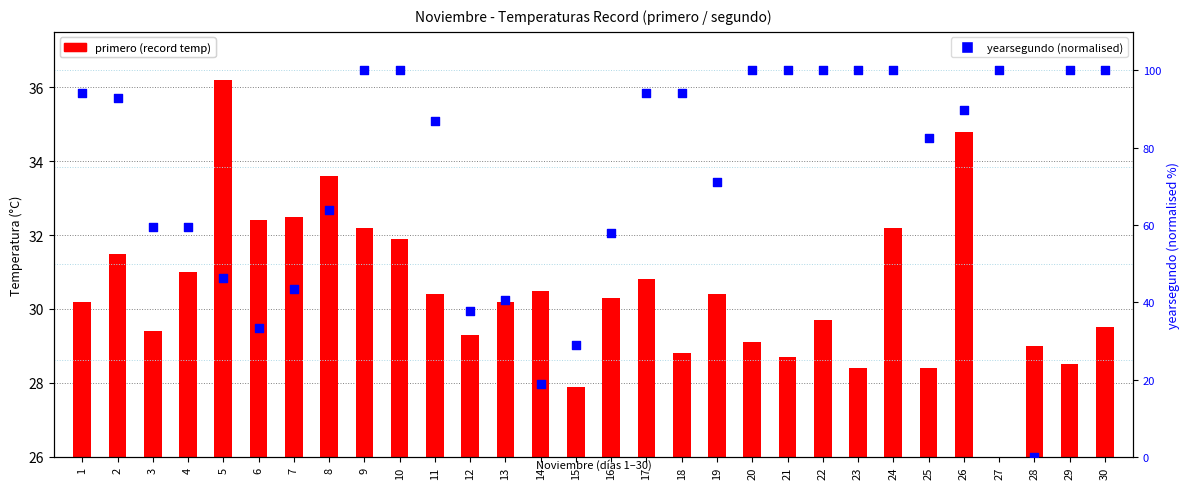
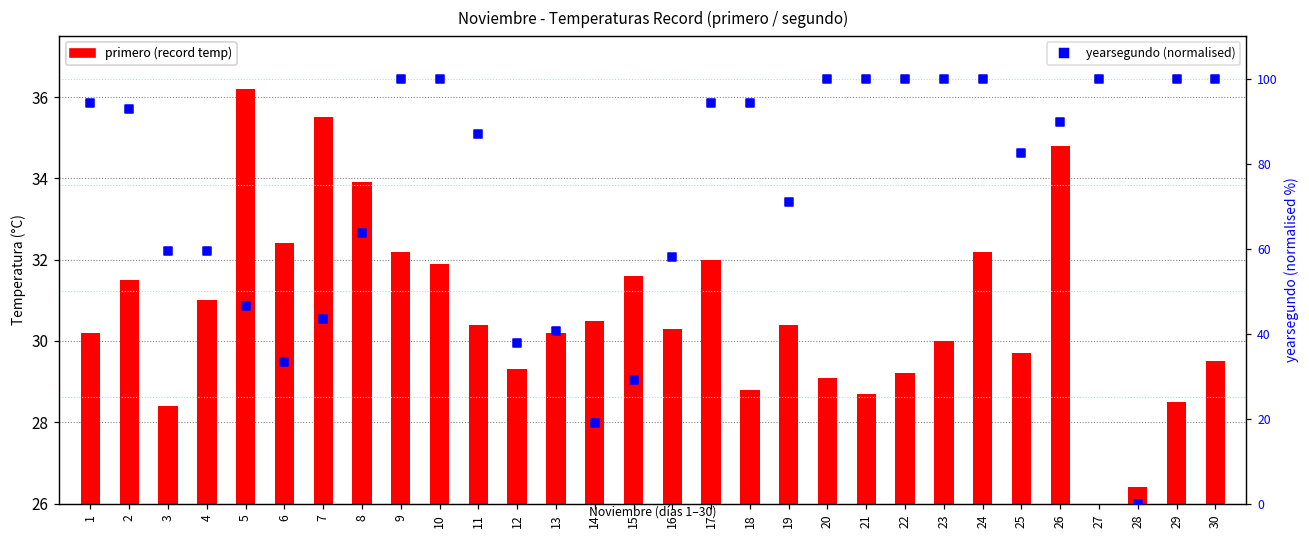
  {
    "primero (record temp)": {
      "1": 30.2,
      "2": 31.5,
-     "3": 29.4,
+     "3": 28.4,
      "4": 31.0,
      "5": 36.2,
      "6": 32.4,
-     "7": 32.5,
-     "8": 33.6,
+     "7": 35.5,
+     "8": 33.9,
      "9": 32.2,
      "10": 31.9,
      "11": 30.4,
      "12": 29.3,
      "13": 30.2,
      "14": 30.5,
-     "15": 27.9,
+     "15": 31.6,
      "16": 30.3,
-     "17": 30.8,
+     "17": 32.0,
      "18": 28.8,
      "19": 30.4,
      "20": 29.1,
      "21": 28.7,
-     "22": 29.7,
-     "23": 28.4,
+     "22": 29.2,
+     "23": 30.0,
      "24": 32.2,
-     "25": 28.4,
+     "25": 29.7,
      "26": 34.8,
-     "28": 29.0,
+     "28": 26.4,
      "29": 28.5,
      "30": 29.5
    }
  }
